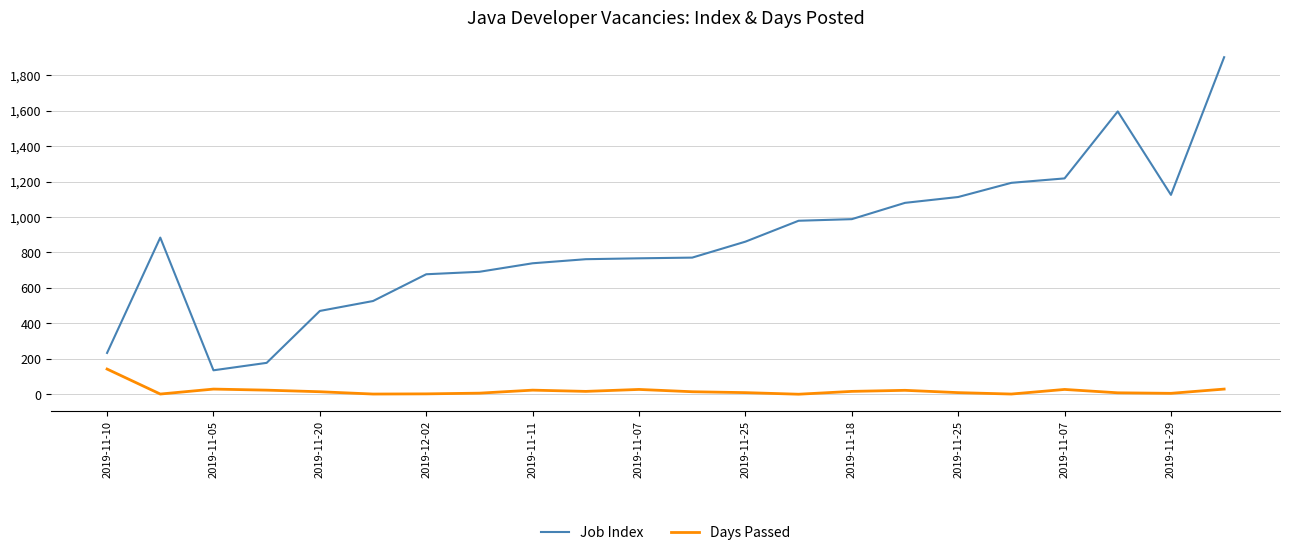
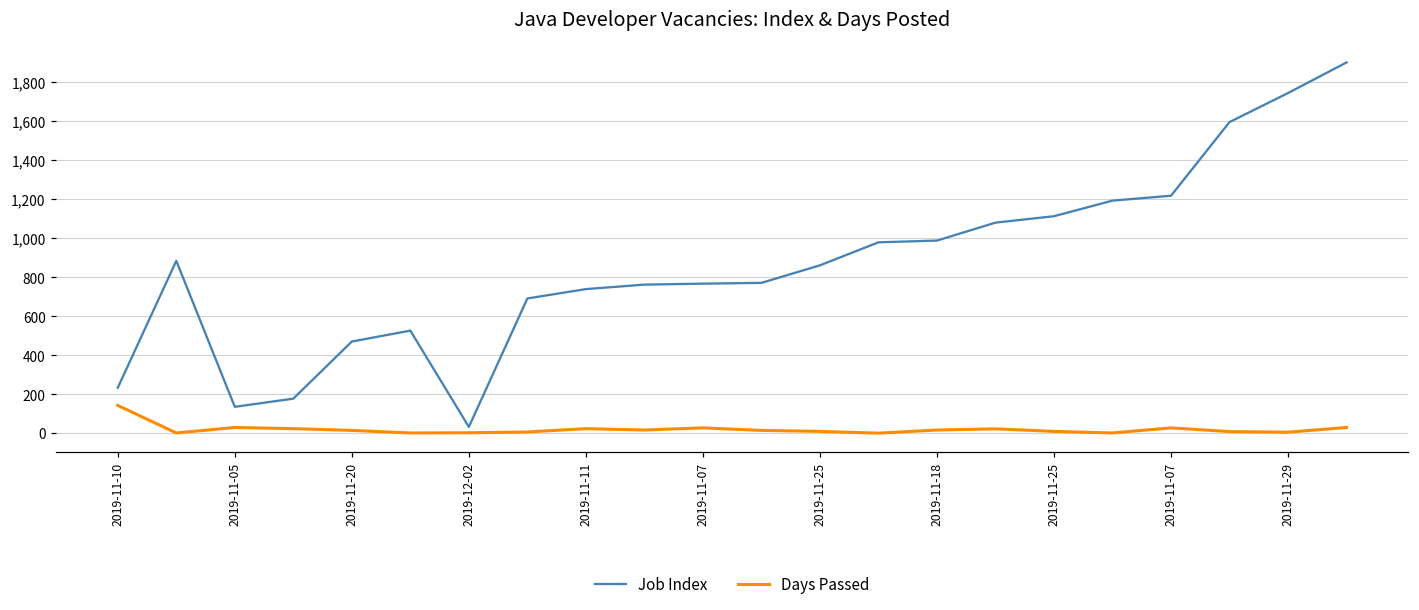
  {
    "Job Index": {
      "2019-11-10": "230",
-     "2019-12-02": "680",
-     "2019-11-29": "1,130"
+     "2019-12-02": "30",
+     "2019-11-29": "1,750"
    },
    "Days Passed": {
      "2019-11-10": "140",
      "2019-12-02": "0",
      "2019-11-29": "10"
    }
  }
